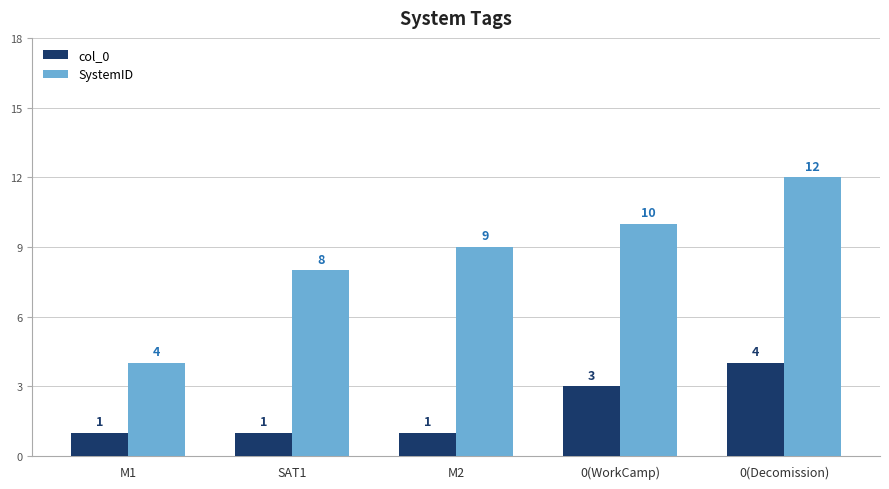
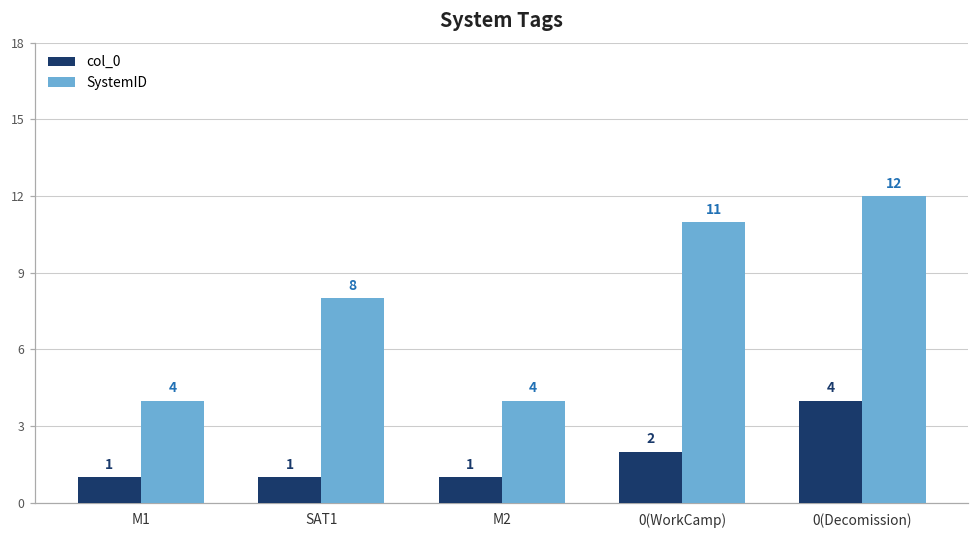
  {
    "col_0": {
      "M1": 1,
      "SAT1": 1,
      "M2": 1,
-     "0(WorkCamp)": 3,
+     "0(WorkCamp)": 2,
      "0(Decomission)": 4
    },
    "SystemID": {
      "M1": 4,
      "SAT1": 8,
-     "M2": 9,
-     "0(WorkCamp)": 10,
+     "M2": 4,
+     "0(WorkCamp)": 11,
      "0(Decomission)": 12
    }
  }
